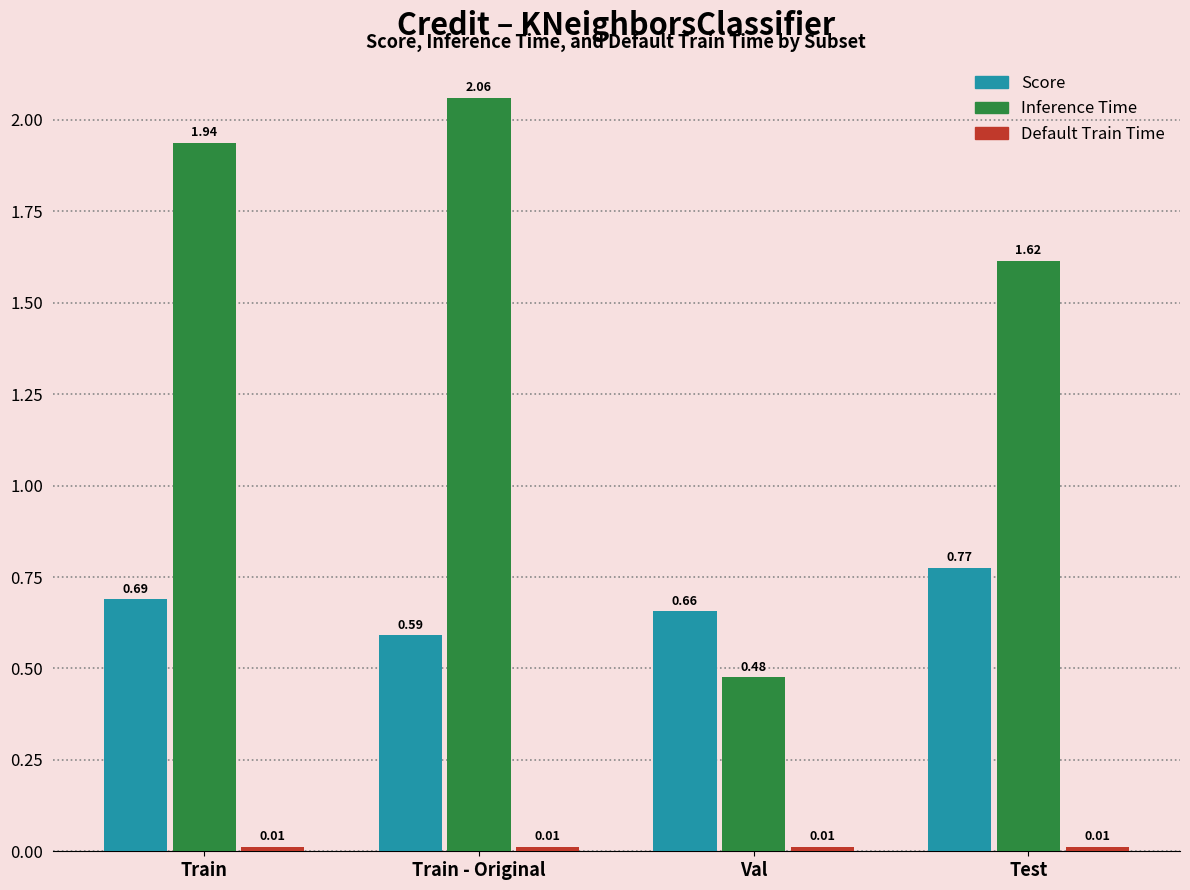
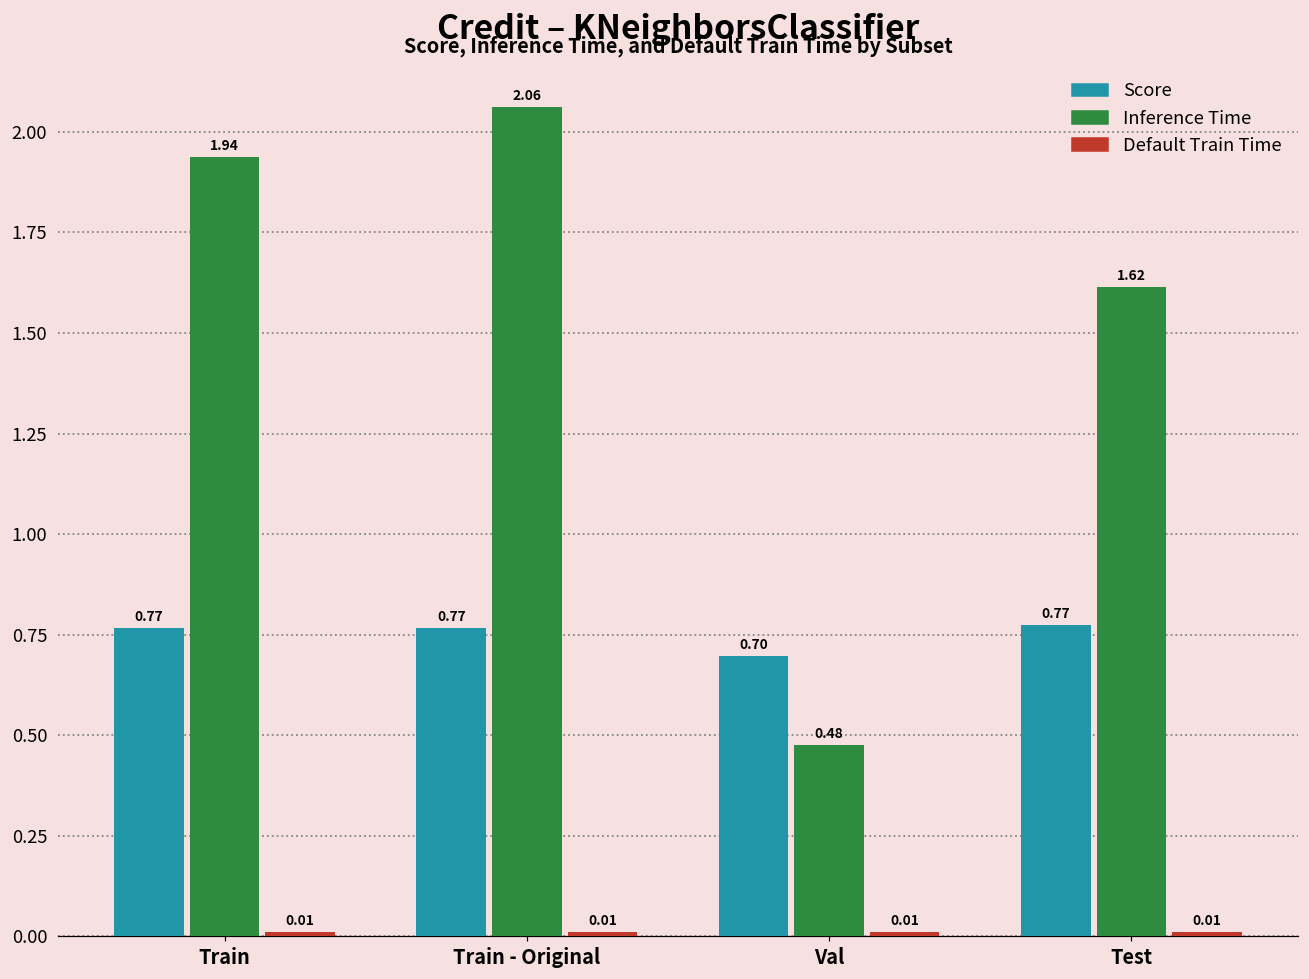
  {
    "Score": {
-     "Train": 0.69,
-     "Train - Original": 0.59,
-     "Val": 0.66,
+     "Train": 0.77,
+     "Train - Original": 0.77,
+     "Val": 0.70,
      "Test": 0.77
    },
    "Inference Time": {
      "Train": 1.94,
      "Train - Original": 2.06,
      "Val": 0.48,
      "Test": 1.62
    },
    "Default Train Time": {
      "Train": 0.01,
      "Train - Original": 0.01,
      "Val": 0.01,
      "Test": 0.01
    }
  }
